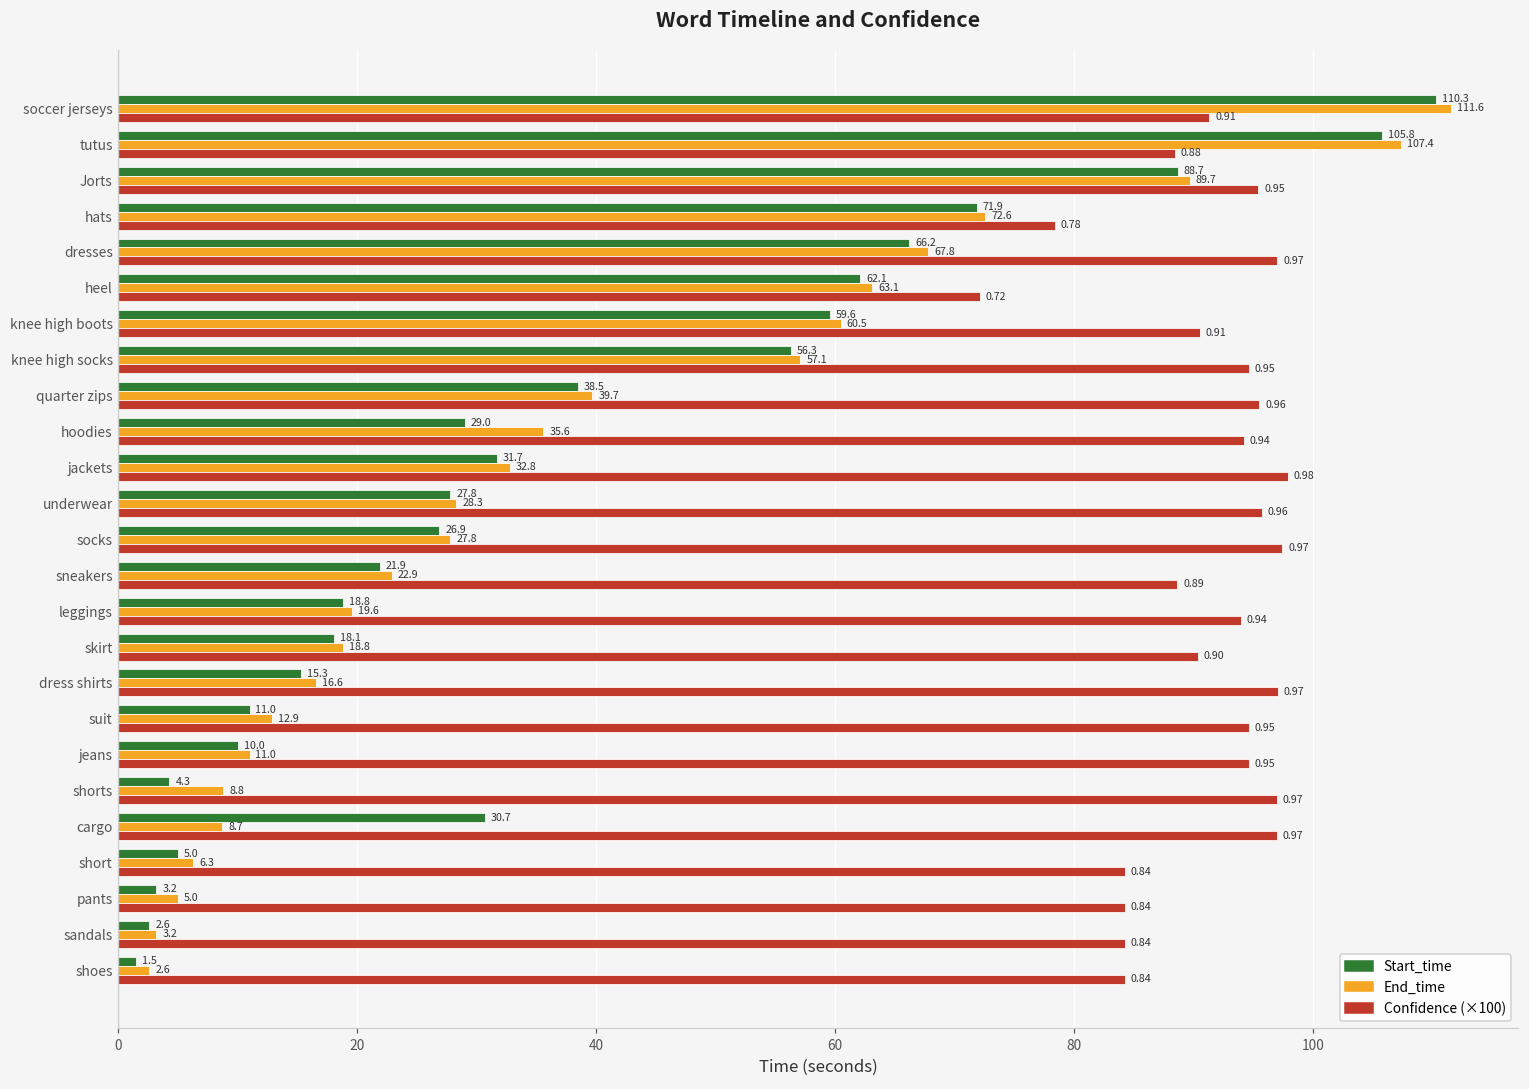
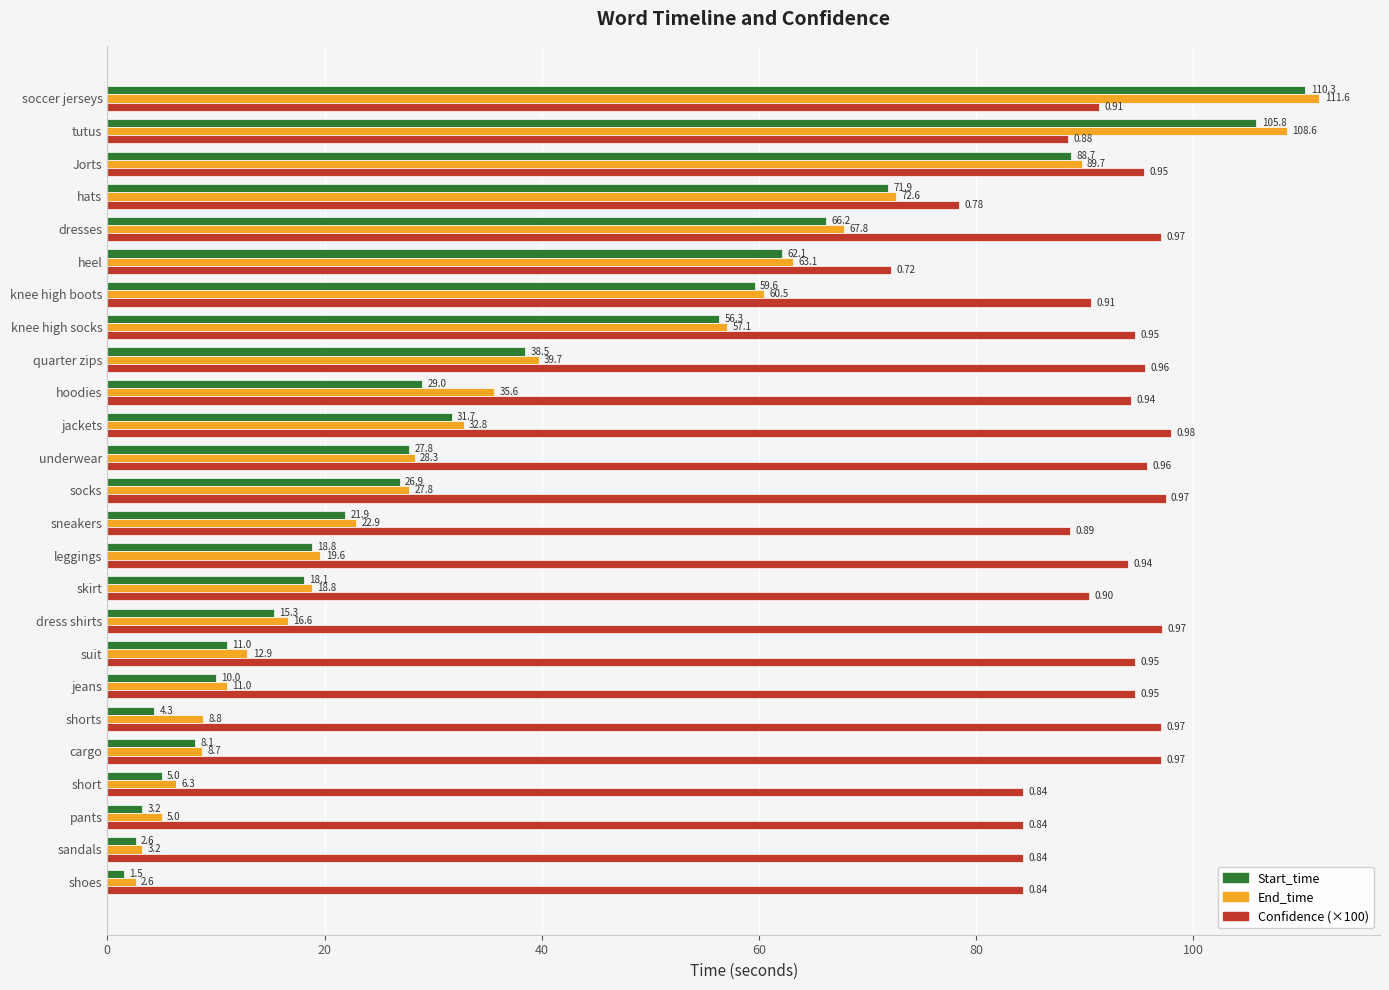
  {
    "Start_time": {
      "soccer jerseys": 110.3,
      "tutus": 105.8,
      "Jorts": 88.7,
      "hats": 71.9,
      "dresses": 66.2,
      "heel": 62.1,
      "knee high boots": 59.6,
      "knee high socks": 56.3,
      "quarter zips": 38.5,
      "hoodies": 29.0,
      "jackets": 31.7,
      "underwear": 27.8,
      "socks": 26.9,
      "sneakers": 21.9,
      "leggings": 18.8,
      "skirt": 18.1,
      "dress shirts": 15.3,
      "suit": 11.0,
      "jeans": 10.0,
      "shorts": 4.3,
-     "cargo": 30.7,
+     "cargo": 8.1,
      "short": 5.0,
      "pants": 3.2,
      "sandals": 2.6,
      "shoes": 1.5
    },
    "End_time": {
      "soccer jerseys": 111.6,
-     "tutus": 107.4,
+     "tutus": 108.6,
      "Jorts": 89.7,
      "hats": 72.6,
      "dresses": 67.8,
      "heel": 63.1,
      "knee high boots": 60.5,
      "knee high socks": 57.1,
      "quarter zips": 39.7,
      "hoodies": 35.6,
      "jackets": 32.8,
      "underwear": 28.3,
      "socks": 27.8,
      "sneakers": 22.9,
      "leggings": 19.6,
      "skirt": 18.8,
      "dress shirts": 16.6,
      "suit": 12.9,
      "jeans": 11.0,
      "shorts": 8.8,
      "cargo": 8.7,
      "short": 6.3,
      "pants": 5.0,
      "sandals": 3.2,
      "shoes": 2.6
    }
  }
